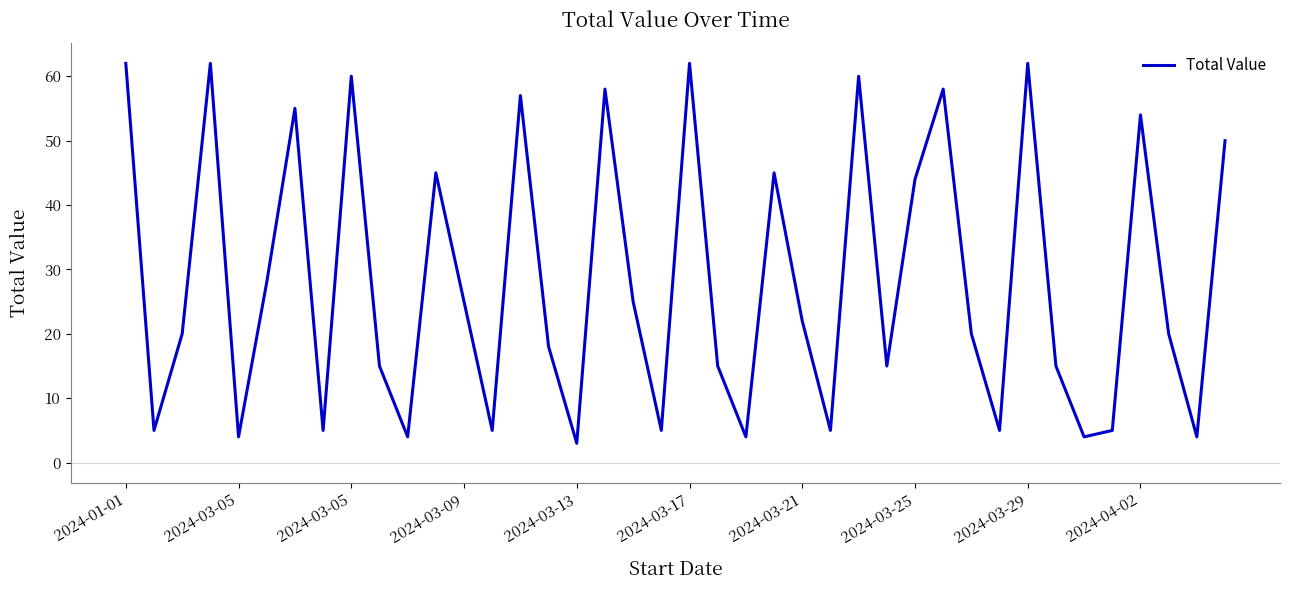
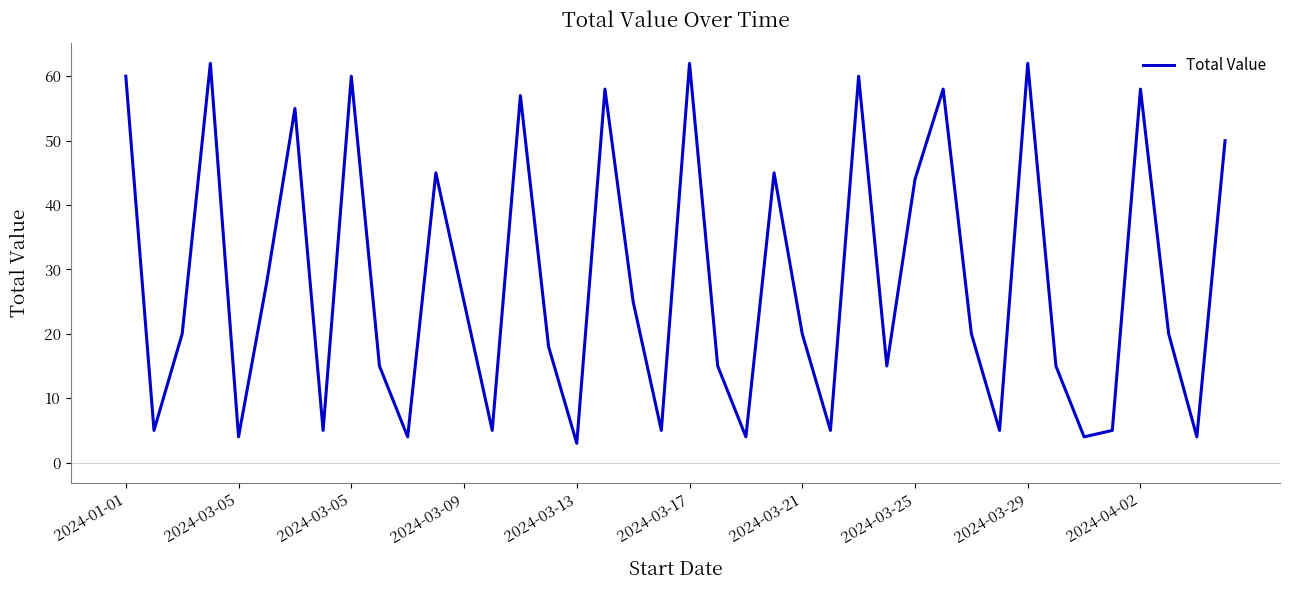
  {
-   "2024-01-01": 62,
+   "2024-01-01": 60,
    "2024-03-09": 25,
    "2024-03-13": 3,
    "2024-03-17": 62,
-   "2024-03-21": 22,
+   "2024-03-21": 20,
    "2024-03-25": 44,
    "2024-03-29": 62,
-   "2024-04-02": 54
+   "2024-04-02": 58
  }
